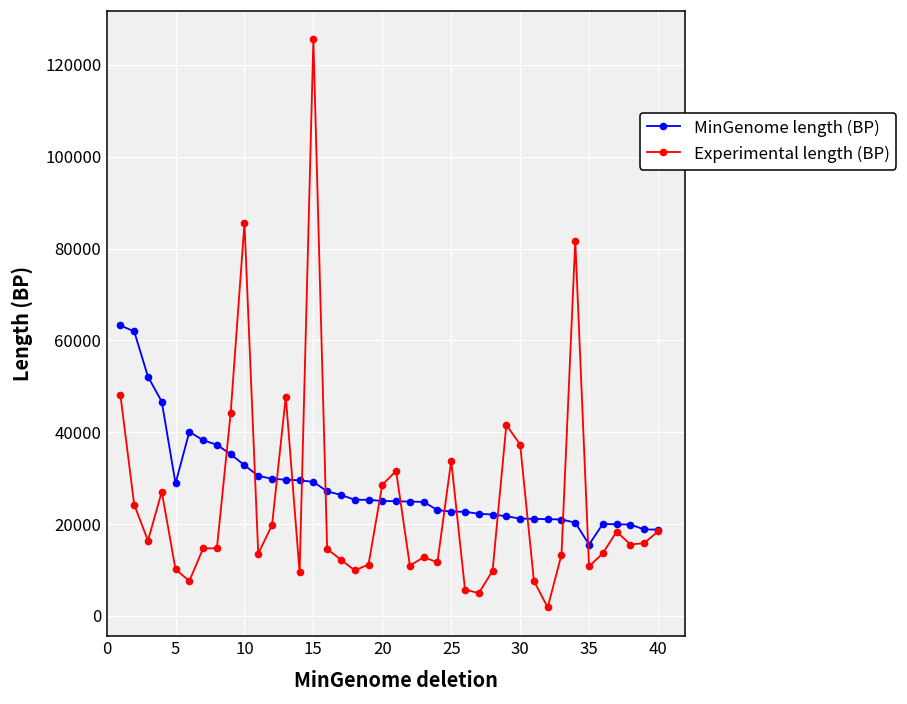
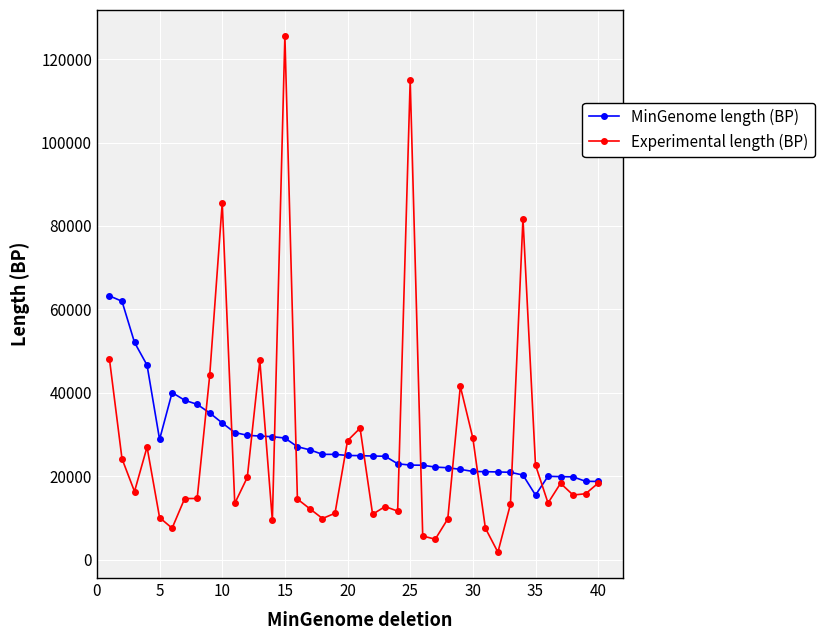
  {
    "MinGenome length (BP)": {
      "5": 29000,
      "10": 33000,
      "15": 29000,
      "20": 25000,
      "25": 23000,
      "30": 21000,
      "35": 16000
    },
    "Experimental length (BP)": {
      "5": 10000,
      "10": 86000,
      "15": 126000,
      "20": 29000,
-     "25": 34000,
-     "30": 37000,
-     "35": 11000
+     "25": 115000,
+     "30": 29000,
+     "35": 23000
    }
  }
